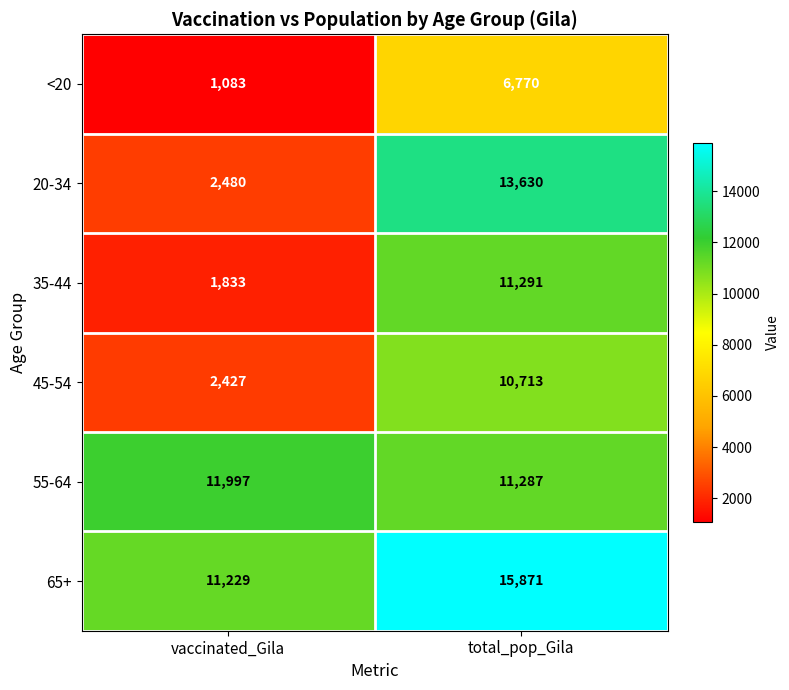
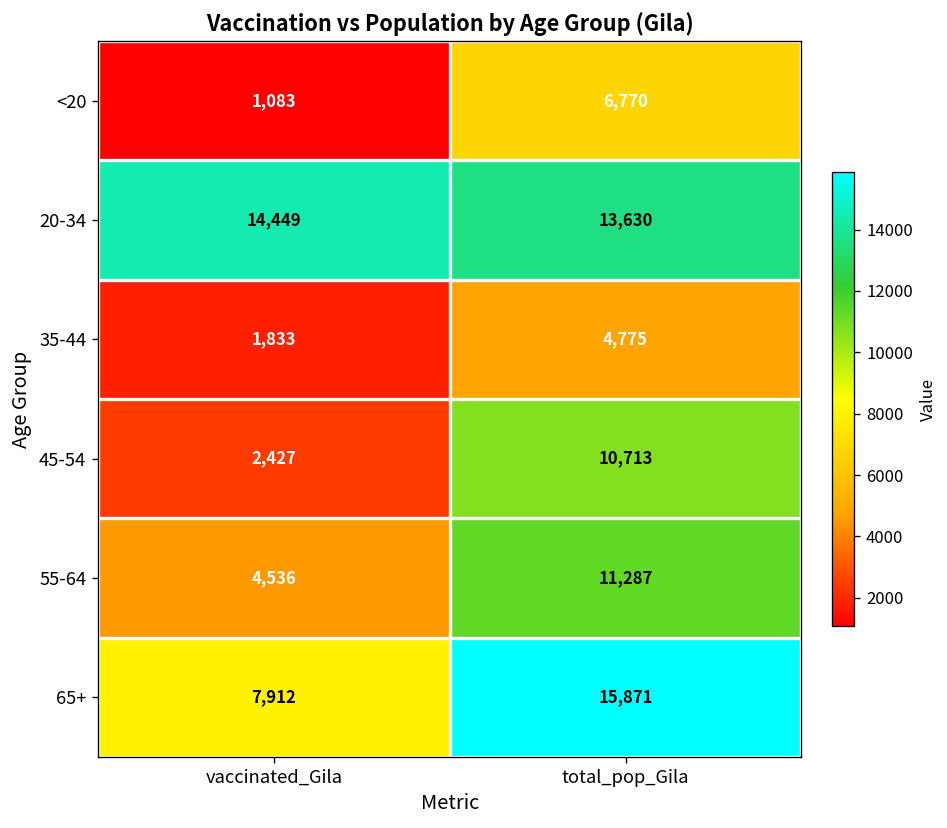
  {
    "<20": {
      "vaccinated_Gila": "1,083",
      "total_pop_Gila": "6,770"
    },
    "20-34": {
-     "vaccinated_Gila": "2,480",
+     "vaccinated_Gila": "14,449",
      "total_pop_Gila": "13,630"
    },
    "35-44": {
      "vaccinated_Gila": "1,833",
-     "total_pop_Gila": "11,291"
+     "total_pop_Gila": "4,775"
    },
    "45-54": {
      "vaccinated_Gila": "2,427",
      "total_pop_Gila": "10,713"
    },
    "55-64": {
-     "vaccinated_Gila": "11,997",
+     "vaccinated_Gila": "4,536",
      "total_pop_Gila": "11,287"
    },
    "65+": {
-     "vaccinated_Gila": "11,229",
+     "vaccinated_Gila": "7,912",
      "total_pop_Gila": "15,871"
    }
  }
